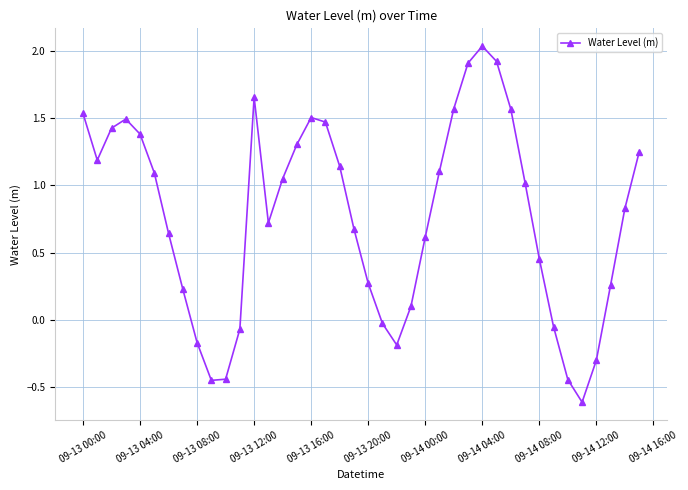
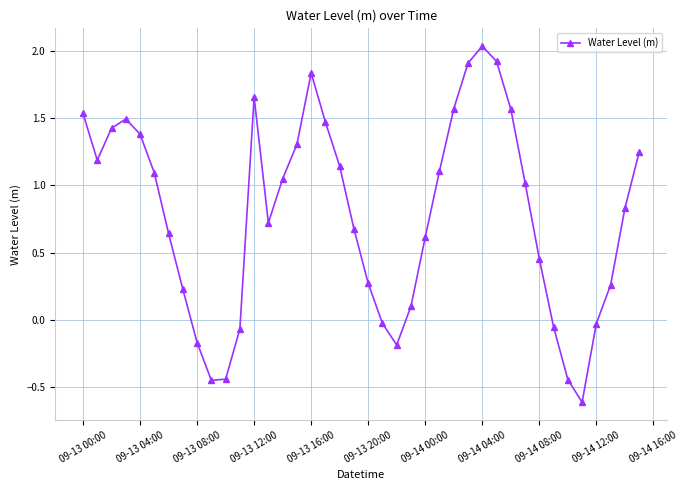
  {
    "09-13 00:00": 1.53,
    "09-13 04:00": 1.38,
    "09-13 08:00": -0.17,
    "09-13 12:00": 1.66,
-   "09-13 16:00": 1.50,
+   "09-13 16:00": 1.84,
    "09-13 20:00": 0.27,
    "09-14 00:00": 0.61,
    "09-14 04:00": 2.04,
    "09-14 08:00": 0.45,
-   "09-14 12:00": -0.30
+   "09-14 12:00": -0.03
  }
